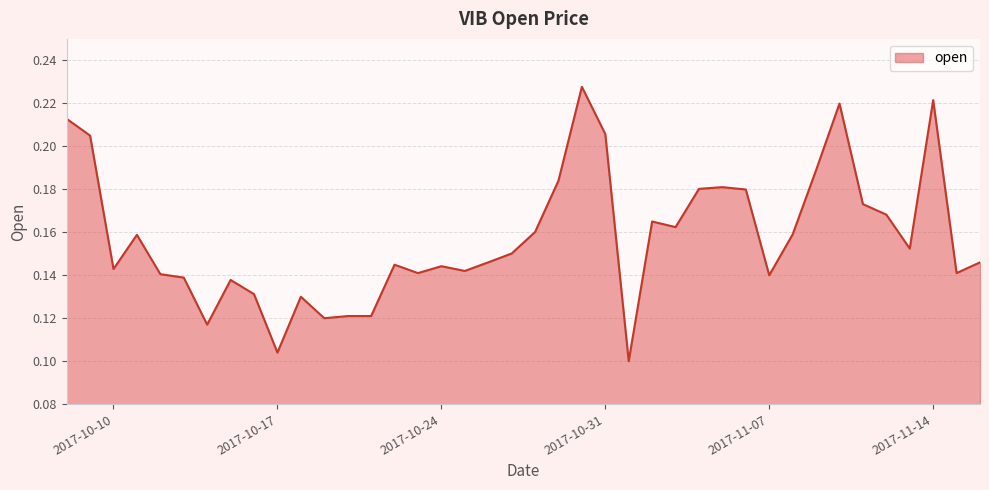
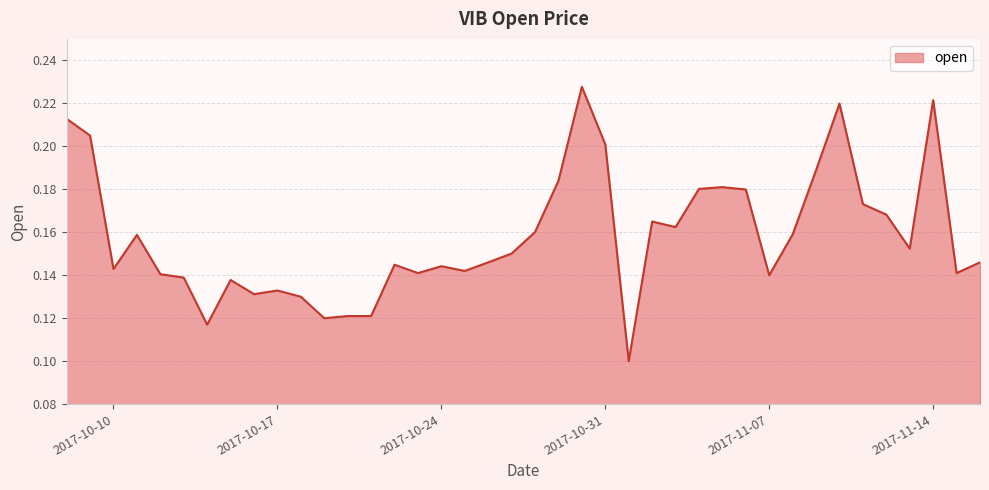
  {
    "2017-10-10": 0.143,
-   "2017-10-17": 0.104,
+   "2017-10-17": 0.133,
    "2017-10-24": 0.144,
-   "2017-10-31": 0.206,
+   "2017-10-31": 0.201,
    "2017-11-07": 0.140,
    "2017-11-14": 0.222
  }
